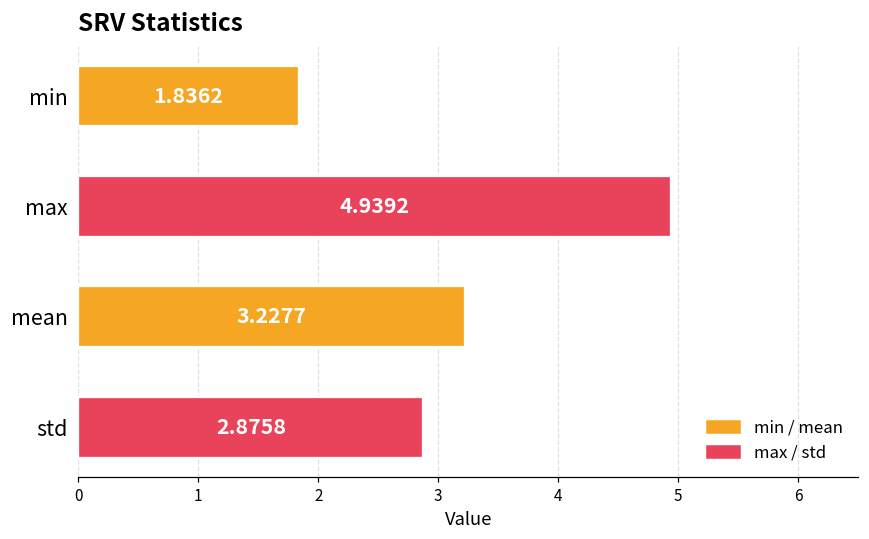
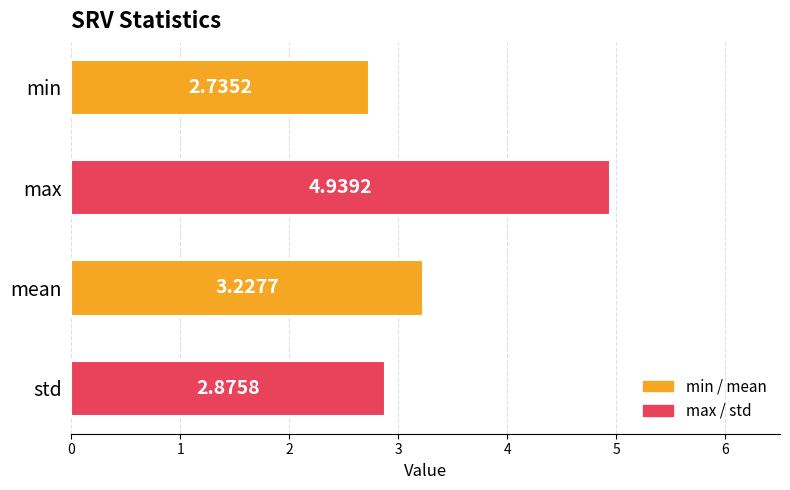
  {
-   "min": 1.8362,
+   "min": 2.7352,
    "max": 4.9392,
    "mean": 3.2277,
    "std": 2.8758
  }
